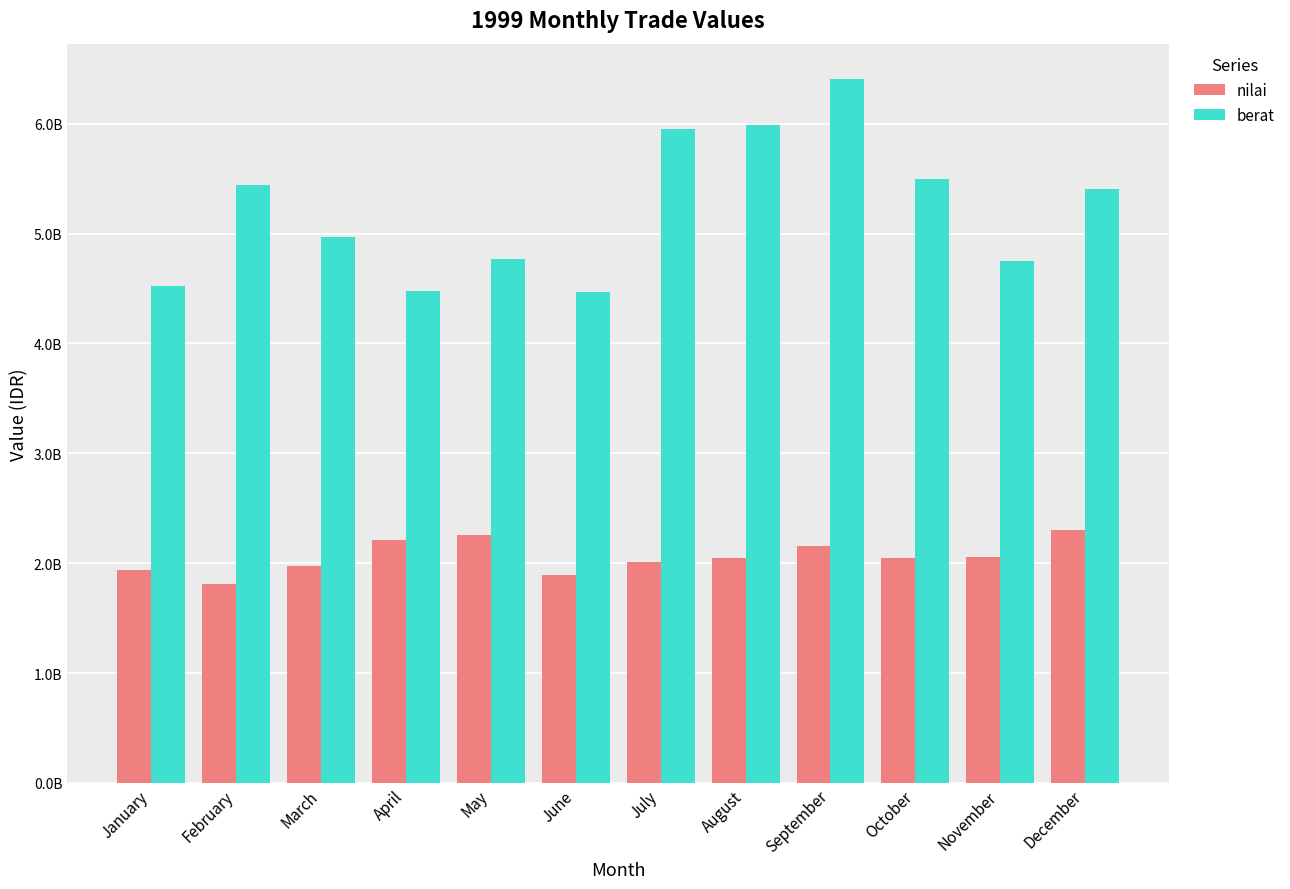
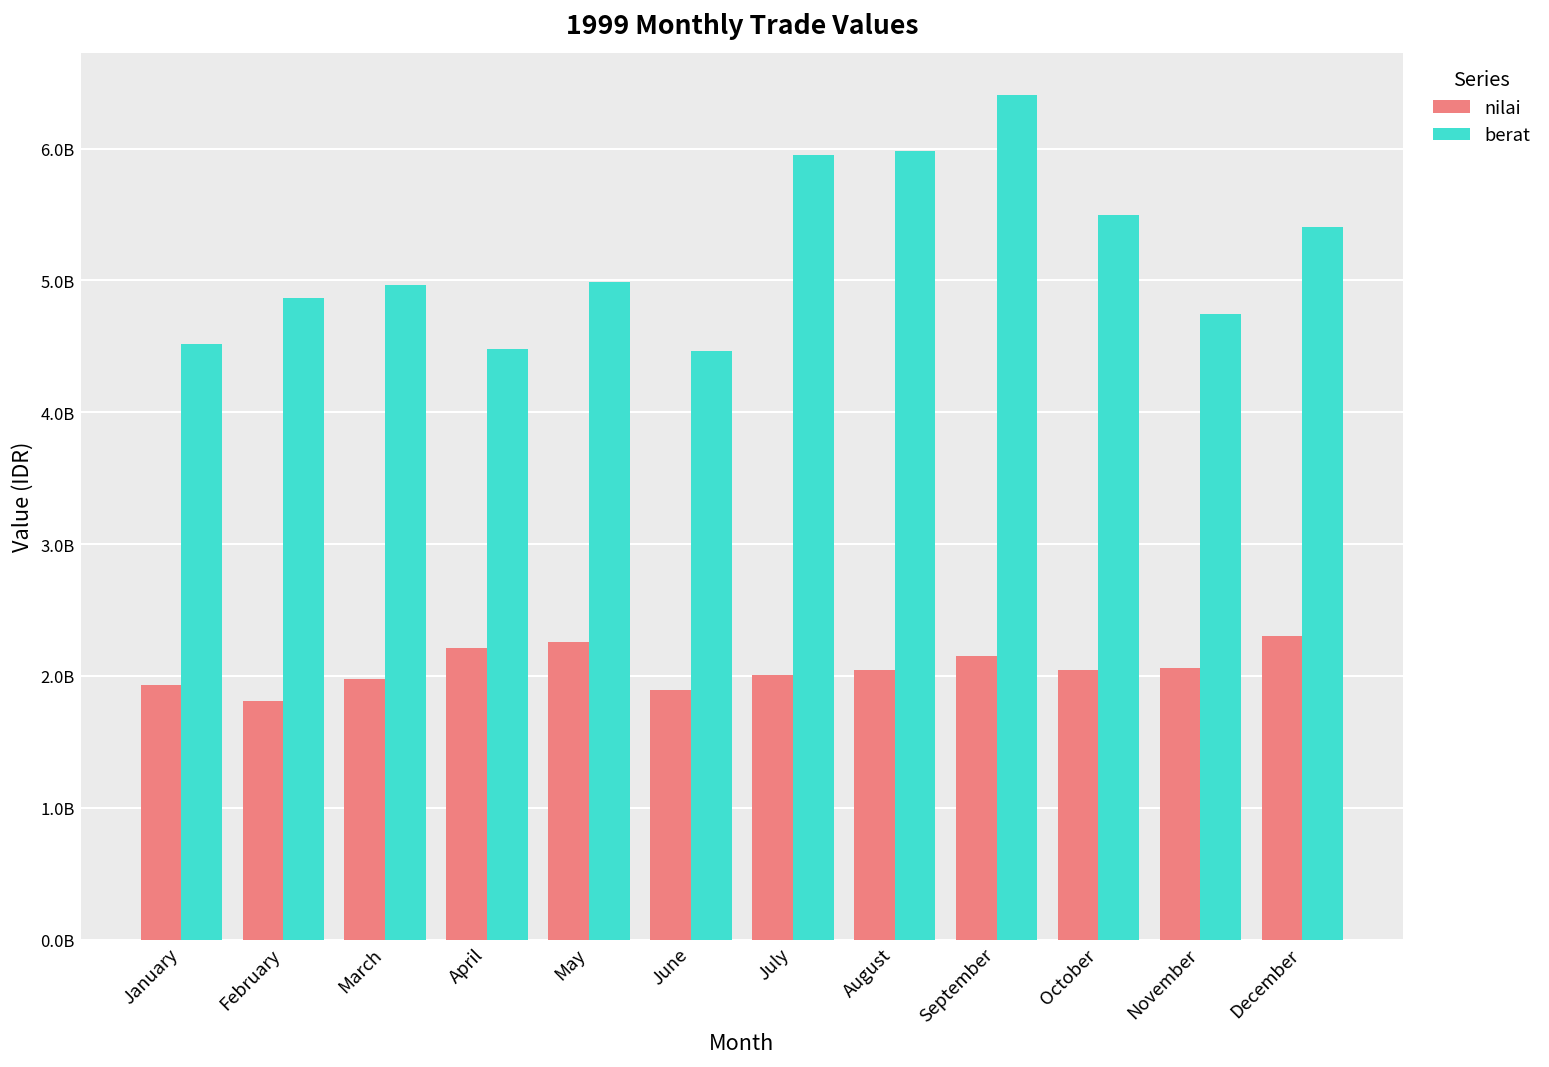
  {
    "nilai": {
      "January": 1930000000,
      "February": 1810000000,
      "March": 1980000000,
      "April": 2210000000,
      "May": 2250000000,
      "June": 1900000000,
      "July": 2010000000,
      "August": 2040000000,
      "September": 2160000000,
      "October": 2050000000,
      "November": 2060000000,
      "December": 2300000000
    },
    "berat": {
      "January": 4520000000,
-     "February": 5450000000,
+     "February": 4870000000,
      "March": 4960000000,
      "April": 4480000000,
-     "May": 4770000000,
+     "May": 4990000000,
      "June": 4460000000,
      "July": 5950000000,
      "August": 5980000000,
      "September": 6410000000,
      "October": 5490000000,
      "November": 4750000000,
      "December": 5410000000
    }
  }
